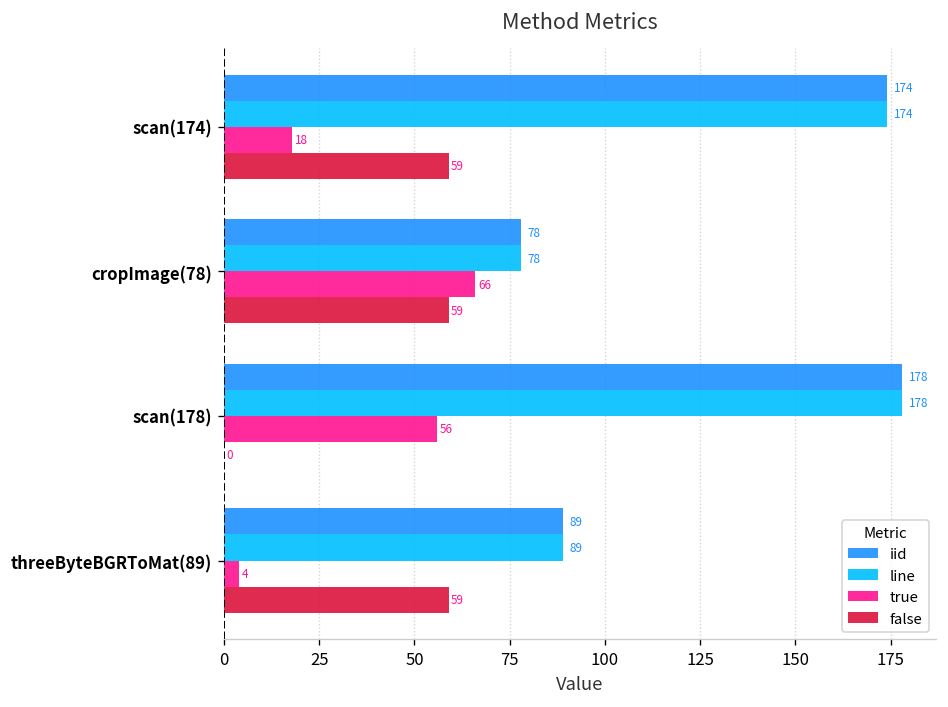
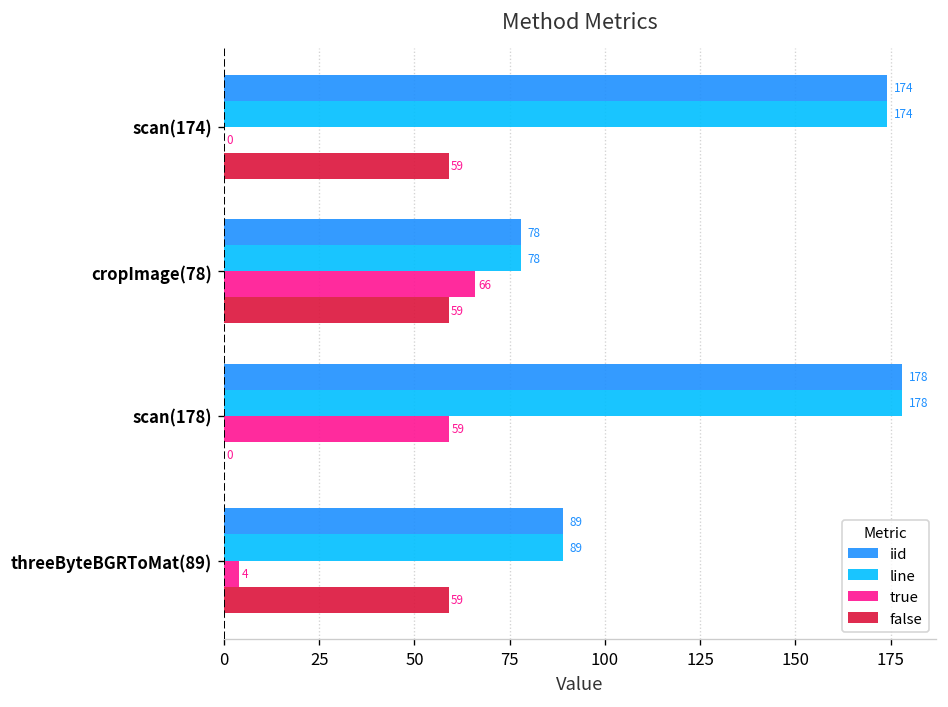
  {
    "true": {
-     "scan(174)": 18,
+     "scan(174)": 0,
      "cropImage(78)": 66,
-     "scan(178)": 56,
+     "scan(178)": 59,
      "threeByteBGRToMat(89)": 4
    },
    "false": {
      "scan(174)": 59,
      "cropImage(78)": 59,
      "scan(178)": 0,
      "threeByteBGRToMat(89)": 59
    }
  }
